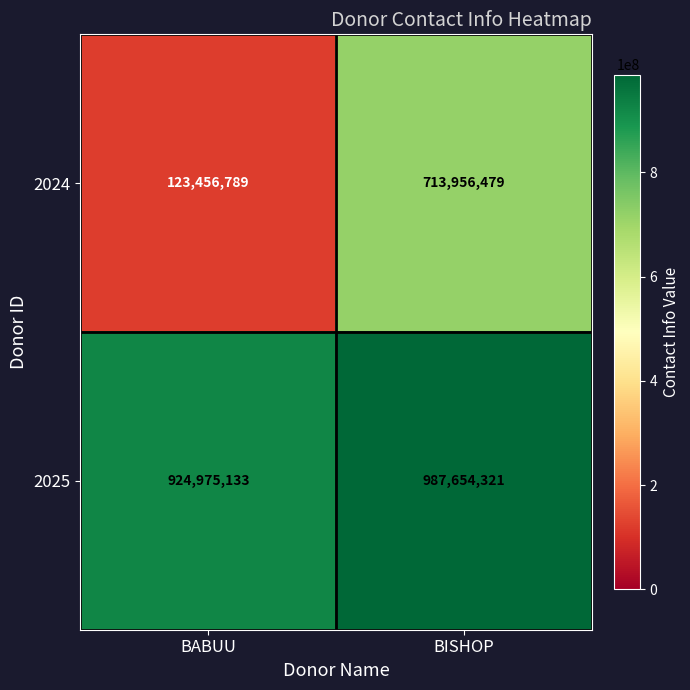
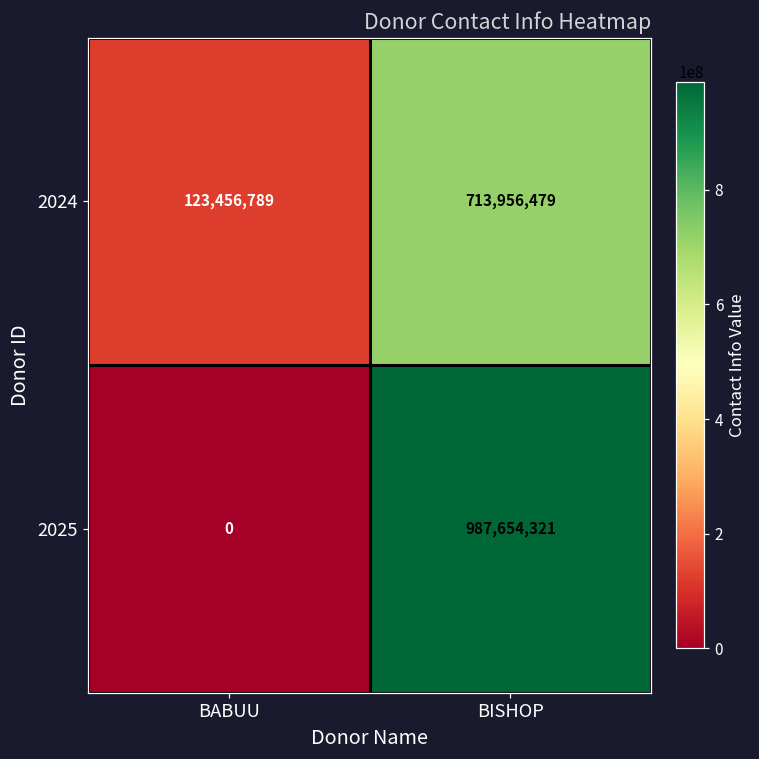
  {
    "2024": {
      "BABUU": "123,456,789",
      "BISHOP": "713,956,479"
    },
    "2025": {
-     "BABUU": "924,975,133",
+     "BABUU": "0",
      "BISHOP": "987,654,321"
    }
  }
